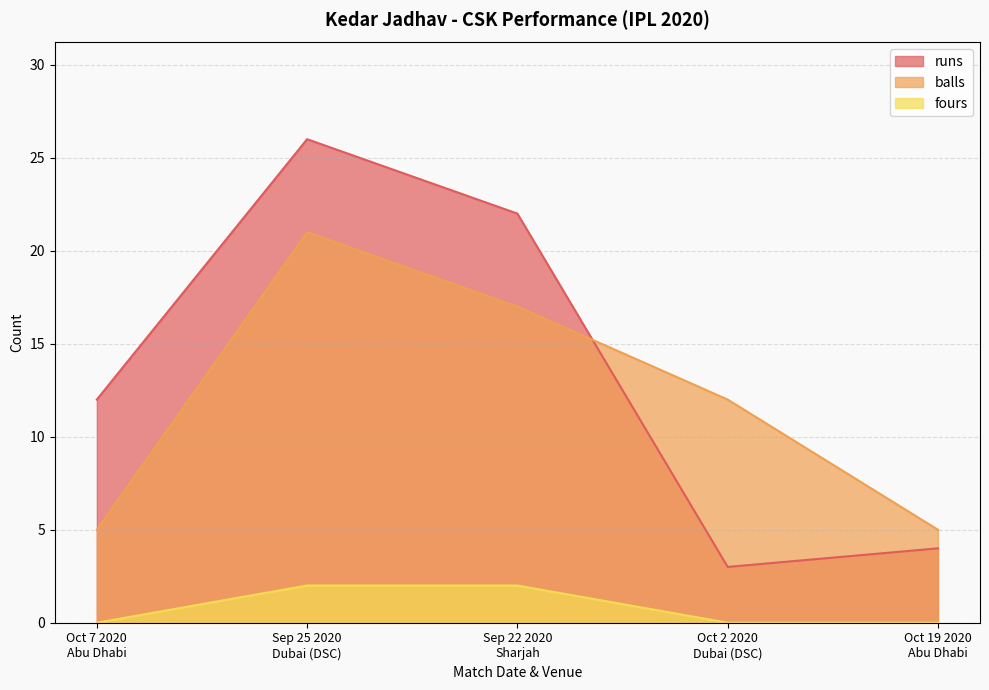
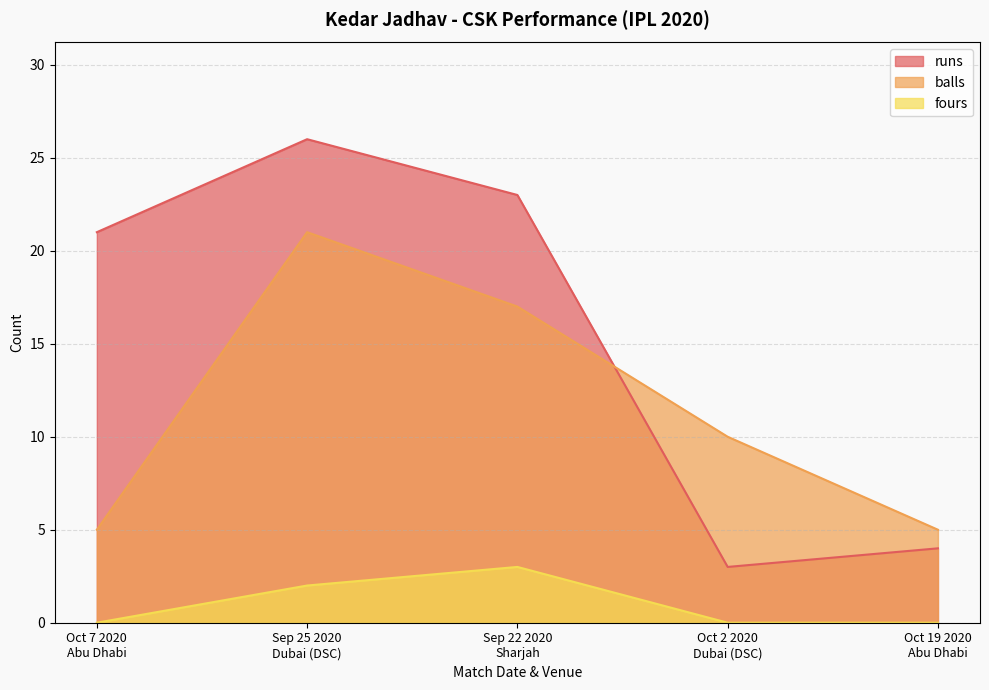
  {
    "runs": {
-     "Oct 7 2020 Abu Dhabi": 12,
+     "Oct 7 2020 Abu Dhabi": 21,
      "Sep 25 2020 Dubai (DSC)": 26,
-     "Sep 22 2020 Sharjah": 22,
+     "Sep 22 2020 Sharjah": 23,
      "Oct 2 2020 Dubai (DSC)": 3,
      "Oct 19 2020 Abu Dhabi": 4
    },
    "balls": {
      "Oct 7 2020 Abu Dhabi": 5,
      "Sep 25 2020 Dubai (DSC)": 21,
      "Sep 22 2020 Sharjah": 17,
-     "Oct 2 2020 Dubai (DSC)": 12,
+     "Oct 2 2020 Dubai (DSC)": 10,
      "Oct 19 2020 Abu Dhabi": 5
    },
    "fours": {
      "Oct 7 2020 Abu Dhabi": 0,
      "Sep 25 2020 Dubai (DSC)": 2,
-     "Sep 22 2020 Sharjah": 2,
+     "Sep 22 2020 Sharjah": 3,
      "Oct 2 2020 Dubai (DSC)": 0,
      "Oct 19 2020 Abu Dhabi": 0
    }
  }
